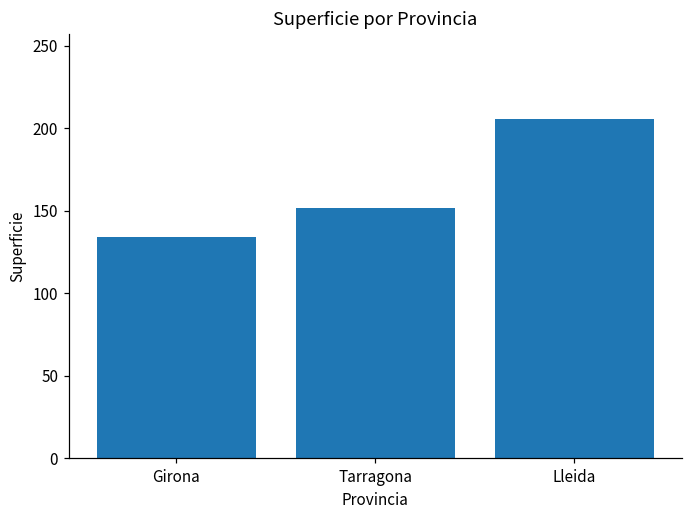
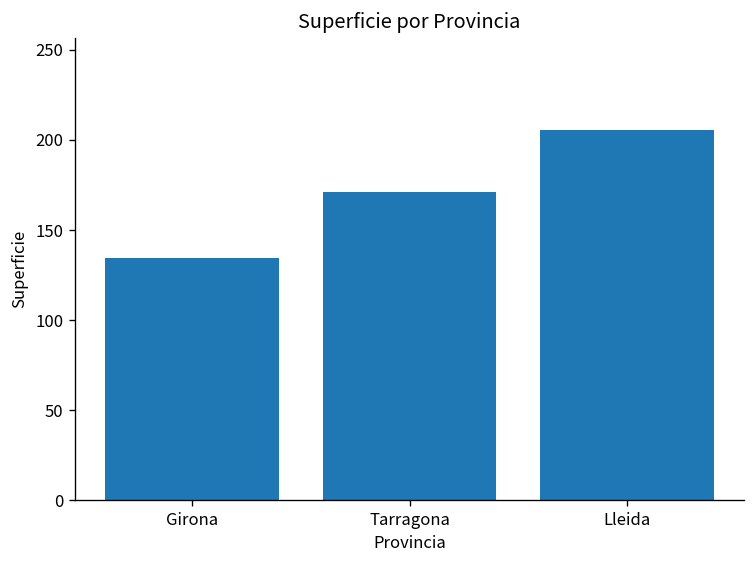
  {
    "Girona": 134,
-   "Tarragona": 152,
+   "Tarragona": 171,
    "Lleida": 206
  }
